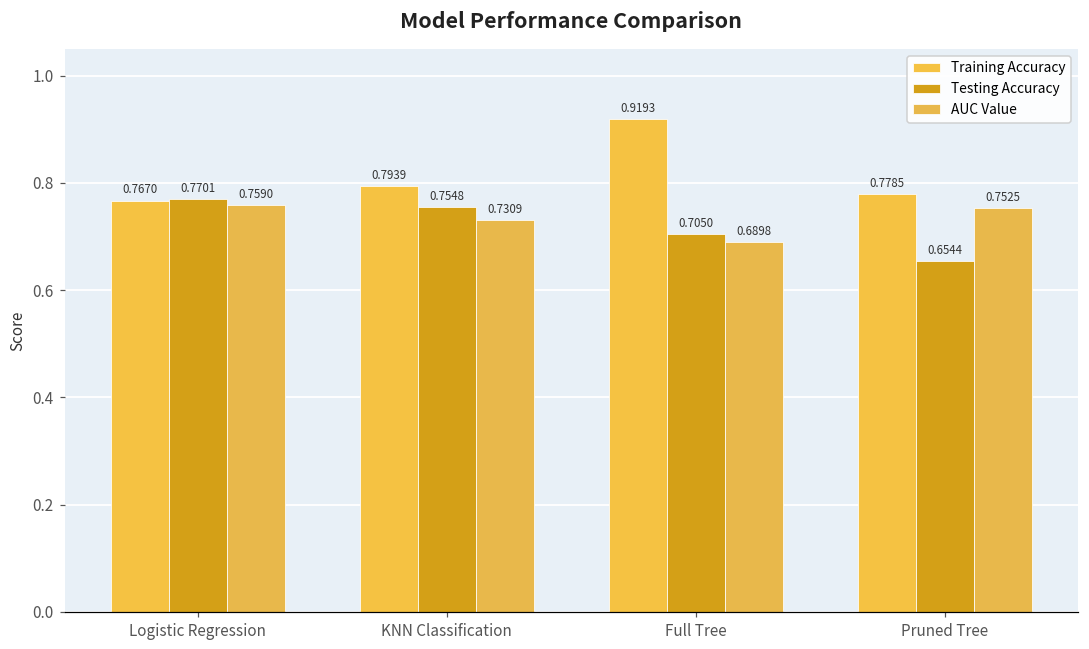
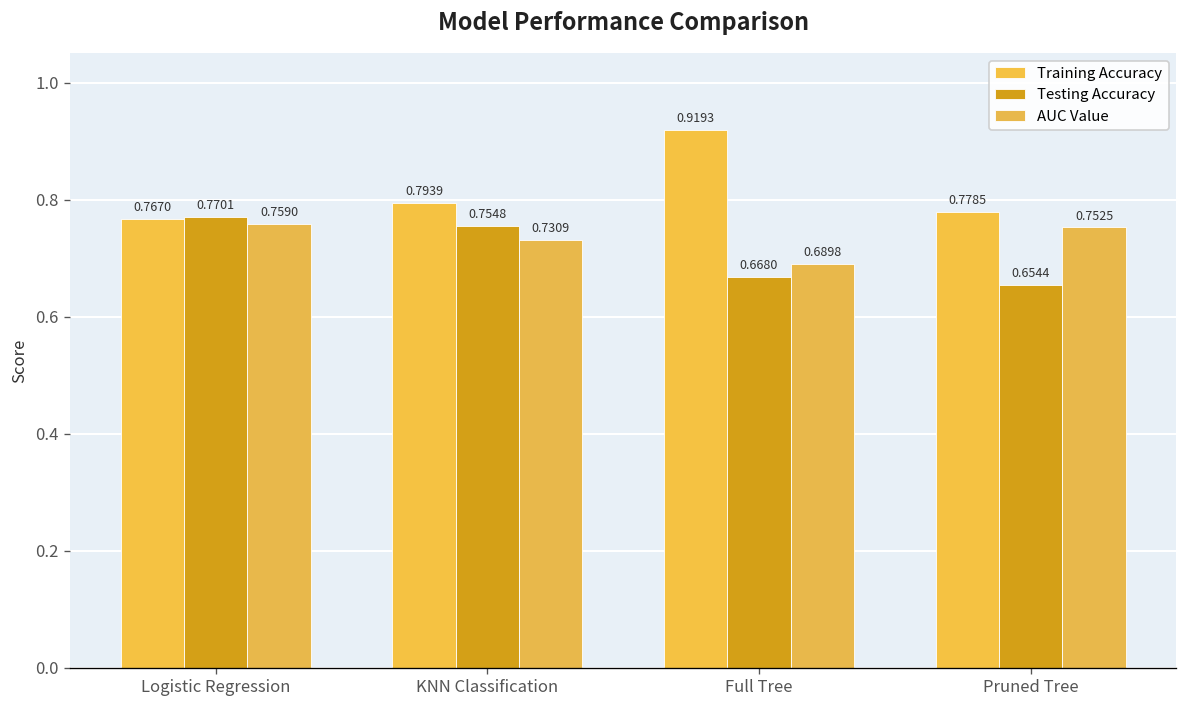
  {
    "Testing Accuracy": {
      "Logistic Regression": 0.7701,
      "KNN Classification": 0.7548,
-     "Full Tree": 0.7050,
+     "Full Tree": 0.6680,
      "Pruned Tree": 0.6544
    }
  }
